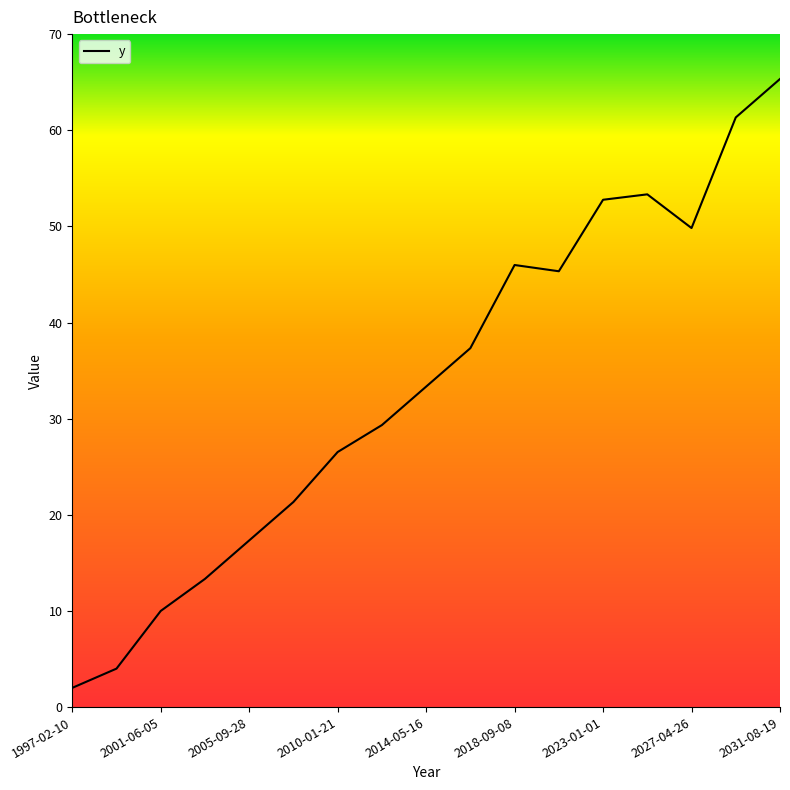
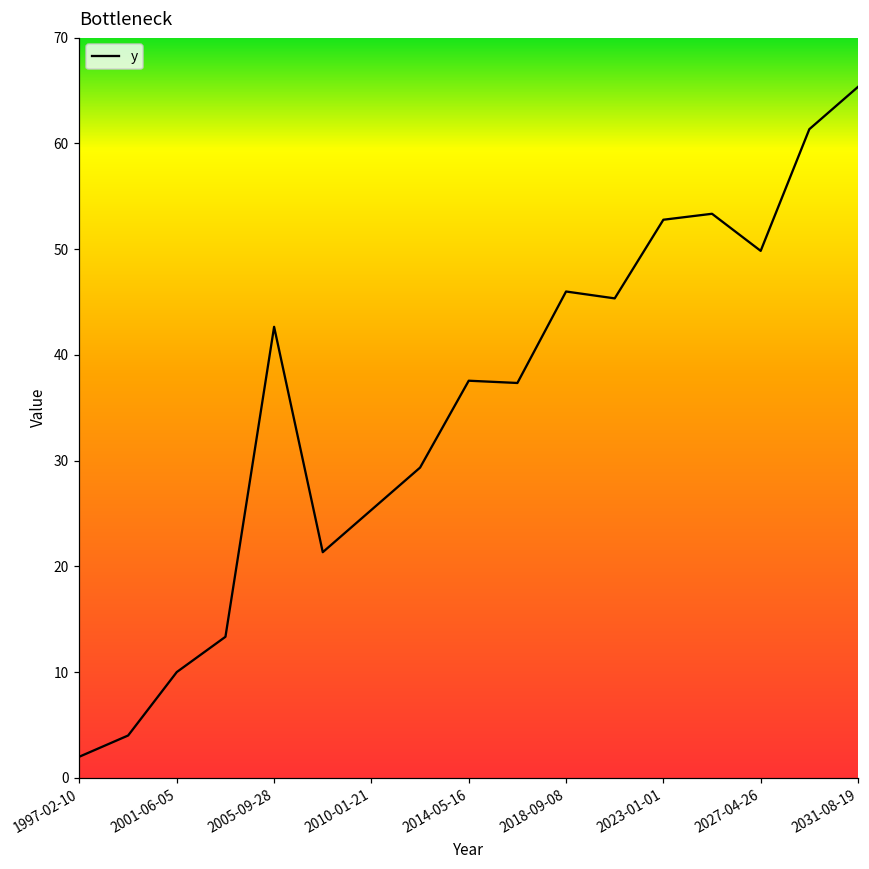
  {
    "1997-02-10": 2,
    "2001-06-05": 10,
-   "2005-09-28": 17,
-   "2010-01-21": 27,
-   "2014-05-16": 33,
+   "2005-09-28": 43,
+   "2010-01-21": 25,
+   "2014-05-16": 38,
    "2018-09-08": 46,
    "2023-01-01": 53,
    "2027-04-26": 50,
    "2031-08-19": 65
  }
